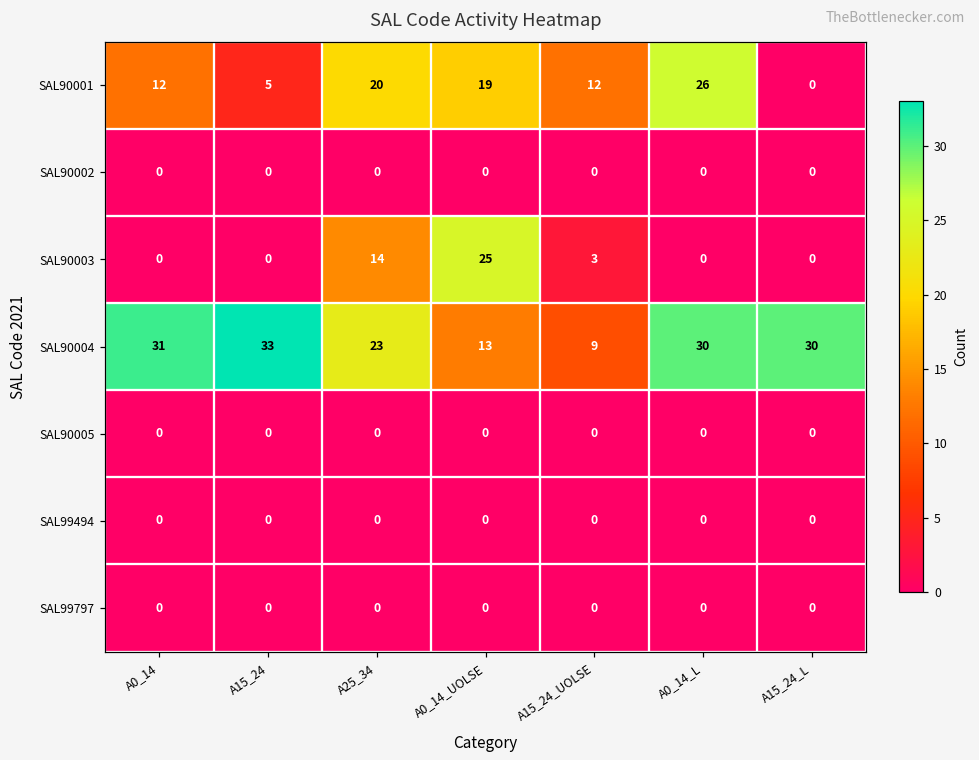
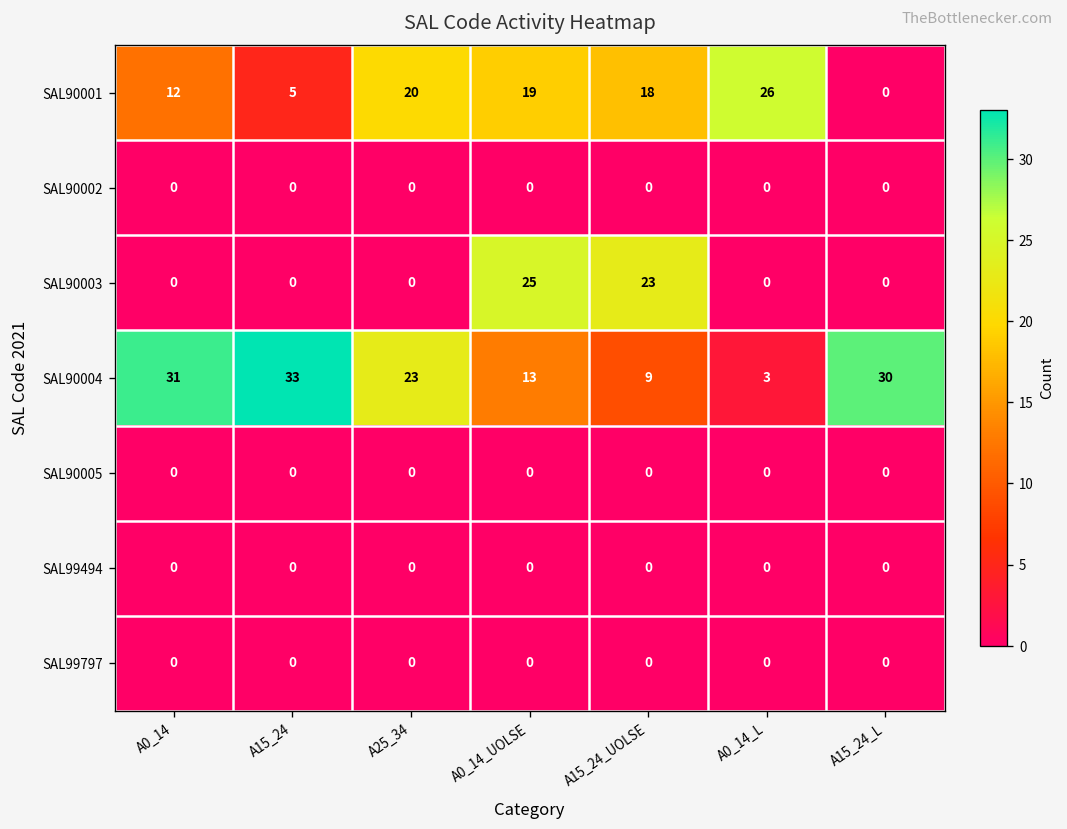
  {
    "SAL90001": {
      "A0_14": 12,
      "A15_24": 5,
      "A25_34": 20,
      "A0_14_UOLSE": 19,
-     "A15_24_UOLSE": 12,
+     "A15_24_UOLSE": 18,
      "A0_14_L": 26,
      "A15_24_L": 0
    },
    "SAL90002": {
      "A0_14": 0,
      "A15_24": 0,
      "A25_34": 0,
      "A0_14_UOLSE": 0,
      "A15_24_UOLSE": 0,
      "A0_14_L": 0,
      "A15_24_L": 0
    },
    "SAL90003": {
      "A0_14": 0,
      "A15_24": 0,
-     "A25_34": 14,
+     "A25_34": 0,
      "A0_14_UOLSE": 25,
-     "A15_24_UOLSE": 3,
+     "A15_24_UOLSE": 23,
      "A0_14_L": 0,
      "A15_24_L": 0
    },
    "SAL90004": {
      "A0_14": 31,
      "A15_24": 33,
      "A25_34": 23,
      "A0_14_UOLSE": 13,
      "A15_24_UOLSE": 9,
-     "A0_14_L": 30,
+     "A0_14_L": 3,
      "A15_24_L": 30
    },
    "SAL90005": {
      "A0_14": 0,
      "A15_24": 0,
      "A25_34": 0,
      "A0_14_UOLSE": 0,
      "A15_24_UOLSE": 0,
      "A0_14_L": 0,
      "A15_24_L": 0
    },
    "SAL99494": {
      "A0_14": 0,
      "A15_24": 0,
      "A25_34": 0,
      "A0_14_UOLSE": 0,
      "A15_24_UOLSE": 0,
      "A0_14_L": 0,
      "A15_24_L": 0
    },
    "SAL99797": {
      "A0_14": 0,
      "A15_24": 0,
      "A25_34": 0,
      "A0_14_UOLSE": 0,
      "A15_24_UOLSE": 0,
      "A0_14_L": 0,
      "A15_24_L": 0
    }
  }
